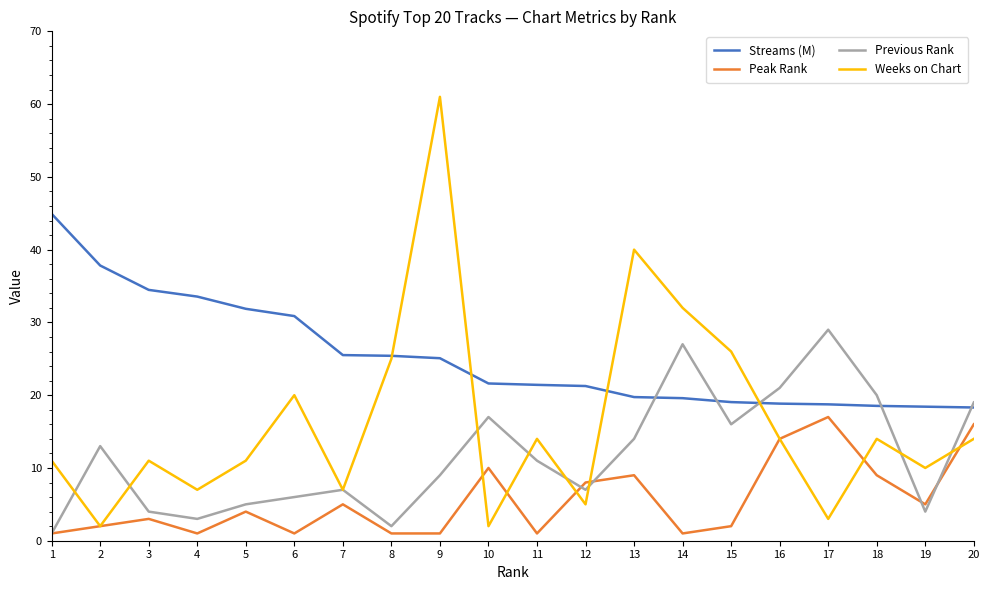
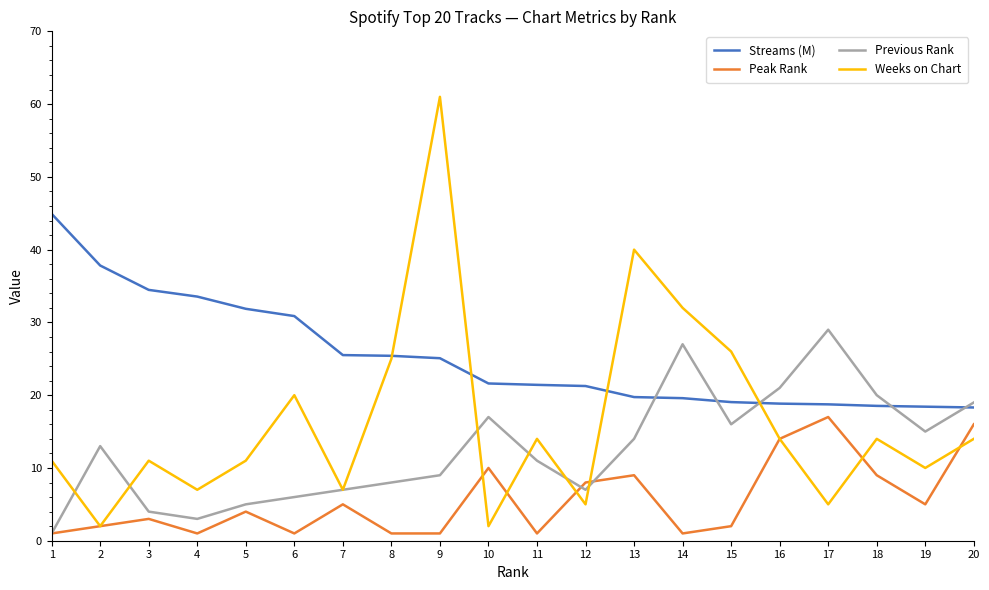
  {
    "Streams (M)": {
      "1": 45,
      "2": 38,
      "3": 34,
      "4": 34,
      "5": 32,
      "6": 31,
      "7": 26,
      "8": 25,
      "9": 25,
      "10": 22,
      "11": 21,
      "12": 21,
      "13": 20,
      "14": 20,
      "15": 19,
      "16": 19,
      "17": 19,
      "18": 19,
      "19": 18,
      "20": 18
    },
    "Peak Rank": {
      "3": 3,
      "4": 1,
      "5": 4,
      "6": 1,
      "7": 5,
      "8": 1,
      "9": 1,
      "10": 10,
      "11": 1,
      "12": 8,
      "13": 9,
      "14": 1,
      "15": 2,
      "17": 17,
      "18": 9,
      "19": 5,
      "20": 16
    },
    "Previous Rank": {
      "2": 13,
      "3": 4,
      "4": 3,
      "5": 5,
      "6": 6,
-     "8": 2,
+     "8": 8,
      "9": 9,
      "10": 17,
      "11": 11,
      "12": 7,
      "13": 14,
      "14": 27,
      "15": 16,
      "16": 21,
      "17": 29,
      "18": 20,
-     "19": 4,
+     "19": 15,
      "20": 19
    },
    "Weeks on Chart": {
      "1": 11,
      "3": 11,
      "4": 7,
      "5": 11,
      "6": 20,
      "8": 25,
      "9": 61,
      "10": 2,
      "11": 14,
      "12": 5,
      "13": 40,
      "14": 32,
      "15": 26,
-     "17": 3,
+     "17": 5,
      "18": 14,
      "19": 10,
      "20": 14
    }
  }
